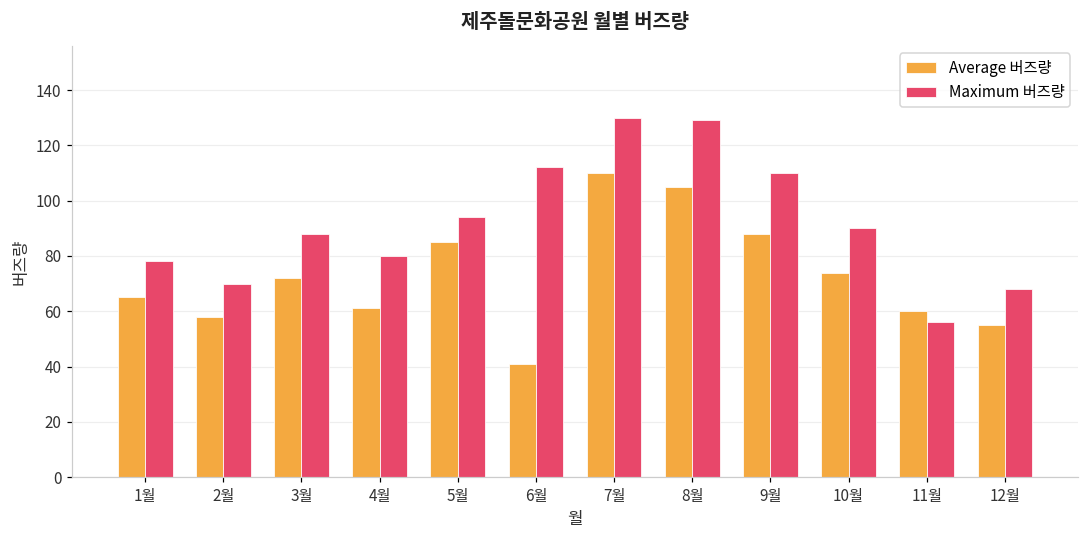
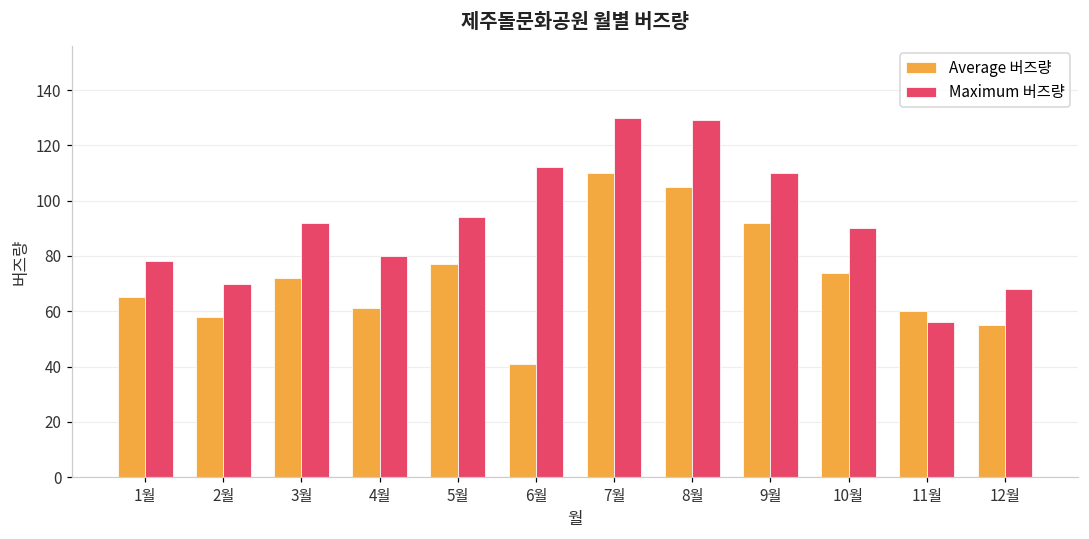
  {
    "Average 버즈량": {
      "1월": 65,
      "2월": 58,
      "3월": 72,
      "4월": 61,
-     "5월": 85,
+     "5월": 77,
      "6월": 41,
      "7월": 110,
      "8월": 105,
-     "9월": 88,
+     "9월": 92,
      "10월": 74,
      "11월": 60,
      "12월": 55
    },
    "Maximum 버즈량": {
      "1월": 78,
      "2월": 70,
-     "3월": 88,
+     "3월": 92,
      "4월": 80,
      "5월": 94,
      "6월": 112,
      "7월": 130,
      "8월": 129,
      "9월": 110,
      "10월": 90,
      "11월": 56,
      "12월": 68
    }
  }
